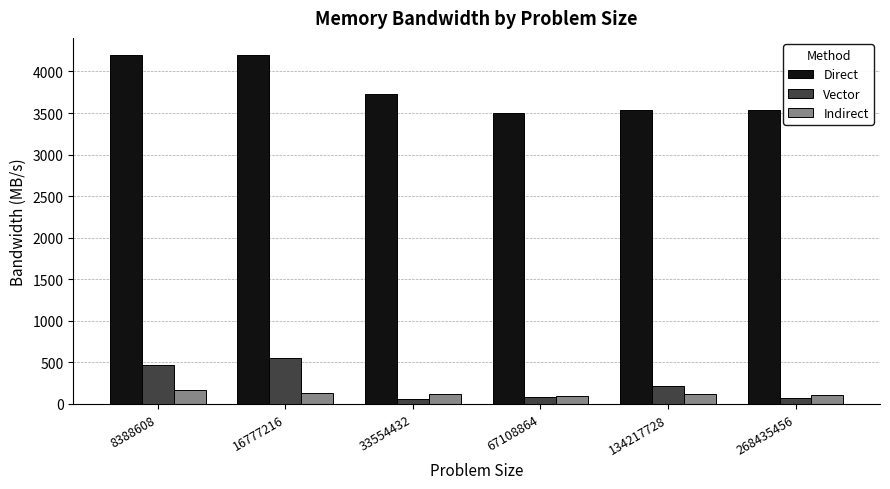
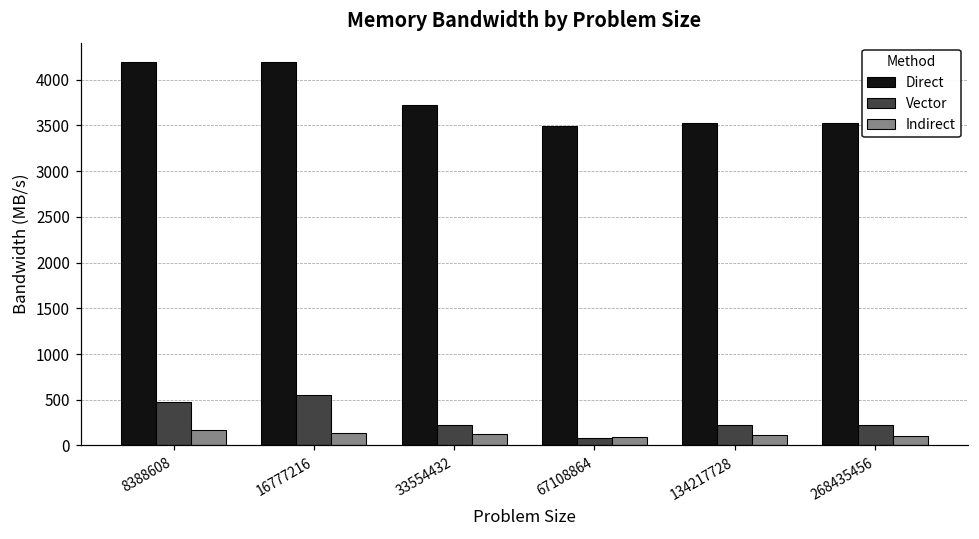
  {
    "Direct": {
      "8388608": 4200,
      "16777216": 4200,
      "33554432": 3700,
      "67108864": 3500,
      "134217728": 3500,
      "268435456": 3500
    },
    "Vector": {
      "8388608": 500,
      "16777216": 600,
-     "33554432": 100,
+     "33554432": 200,
      "67108864": 100,
      "134217728": 200,
-     "268435456": 100
+     "268435456": 200
    },
    "Indirect": {
      "8388608": 200,
      "16777216": 100,
      "33554432": 100,
      "67108864": 100,
      "134217728": 100,
      "268435456": 100
    }
  }
